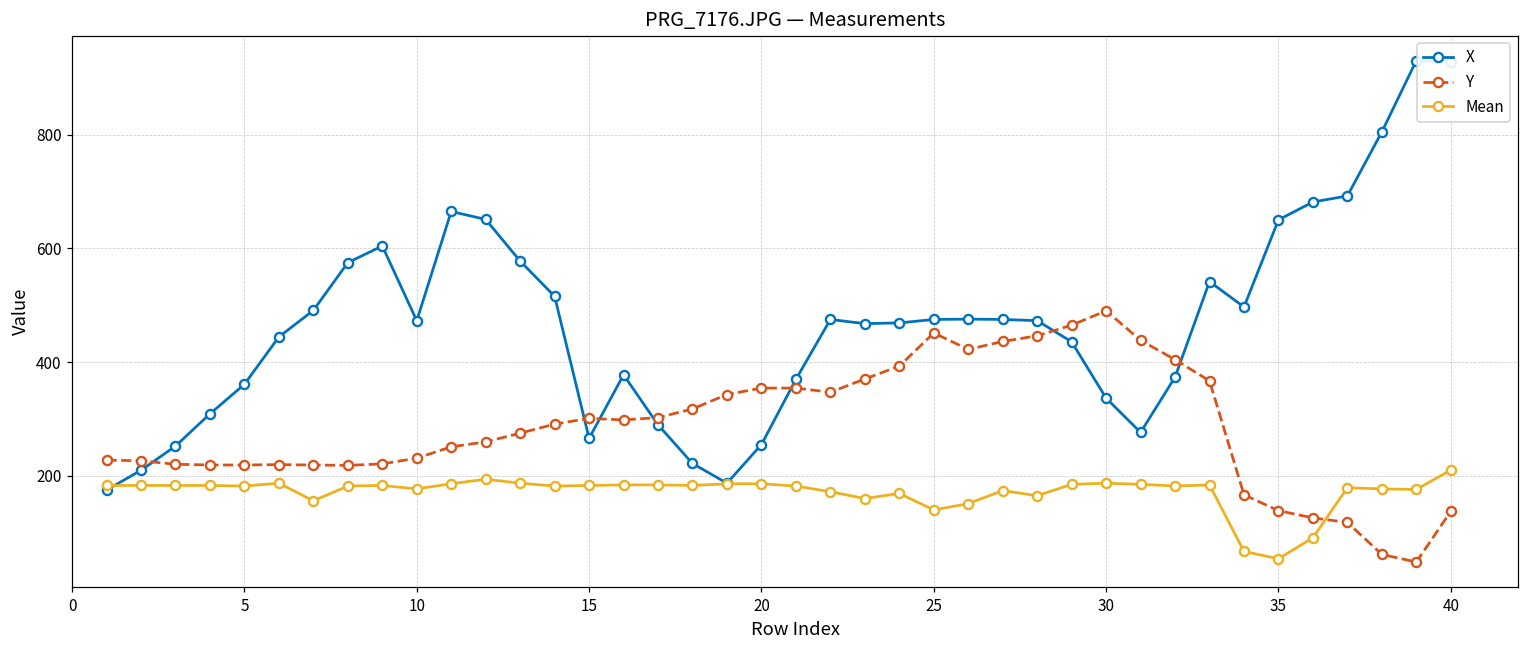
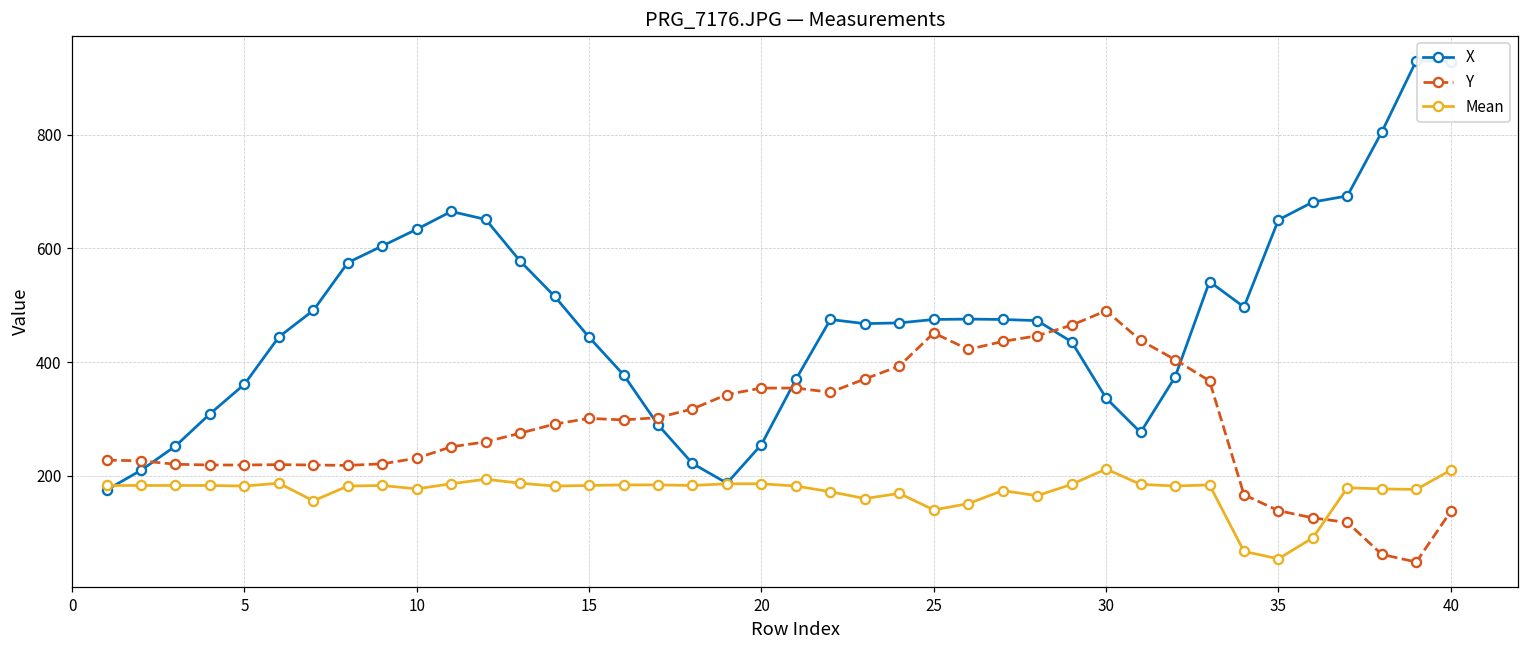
  {
    "X": {
      "5": 360,
-     "10": 470,
-     "15": 270,
+     "10": 630,
+     "15": 440,
      "20": 260,
      "25": 480,
      "30": 340,
      "35": 650
    },
    "Y": {
      "5": 220,
      "10": 230,
      "15": 300,
      "20": 350,
      "25": 450,
      "30": 490,
      "35": 140,
      "40": 140
    },
    "Mean": {
      "5": 180,
      "10": 180,
      "15": 180,
      "20": 190,
      "25": 140,
-     "30": 190,
+     "30": 210,
      "35": 50,
      "40": 210
    }
  }
